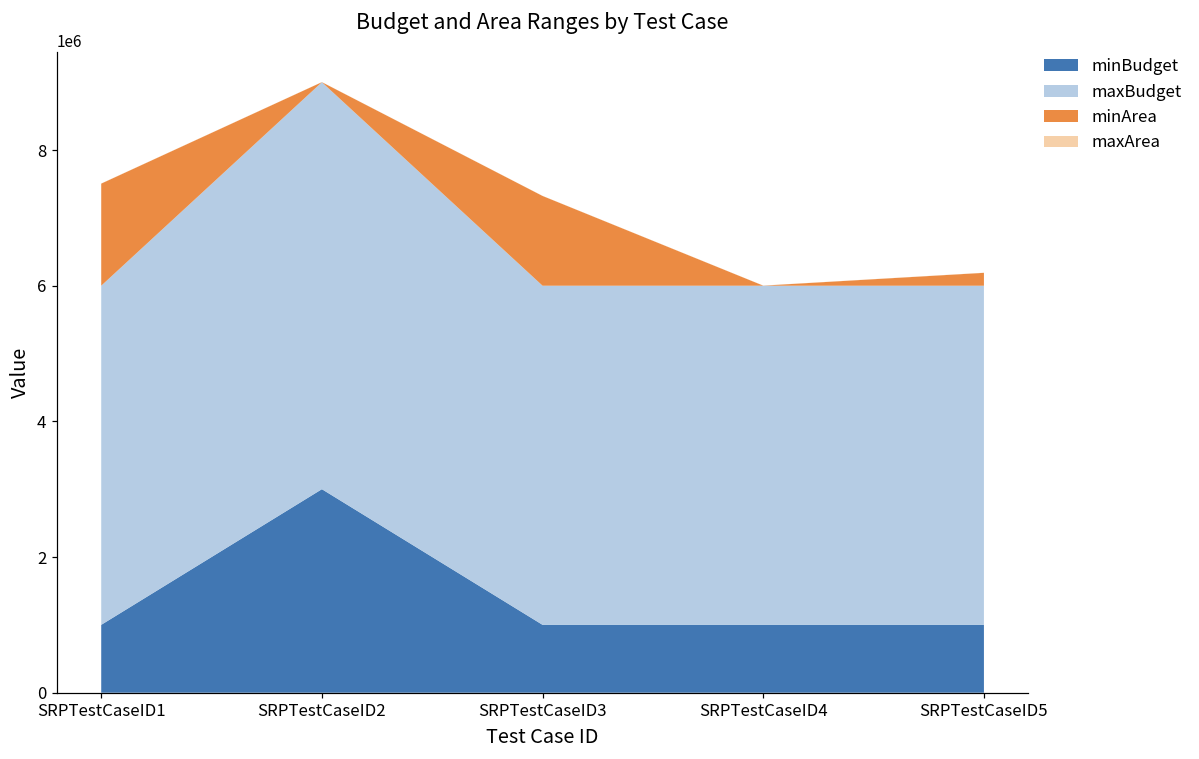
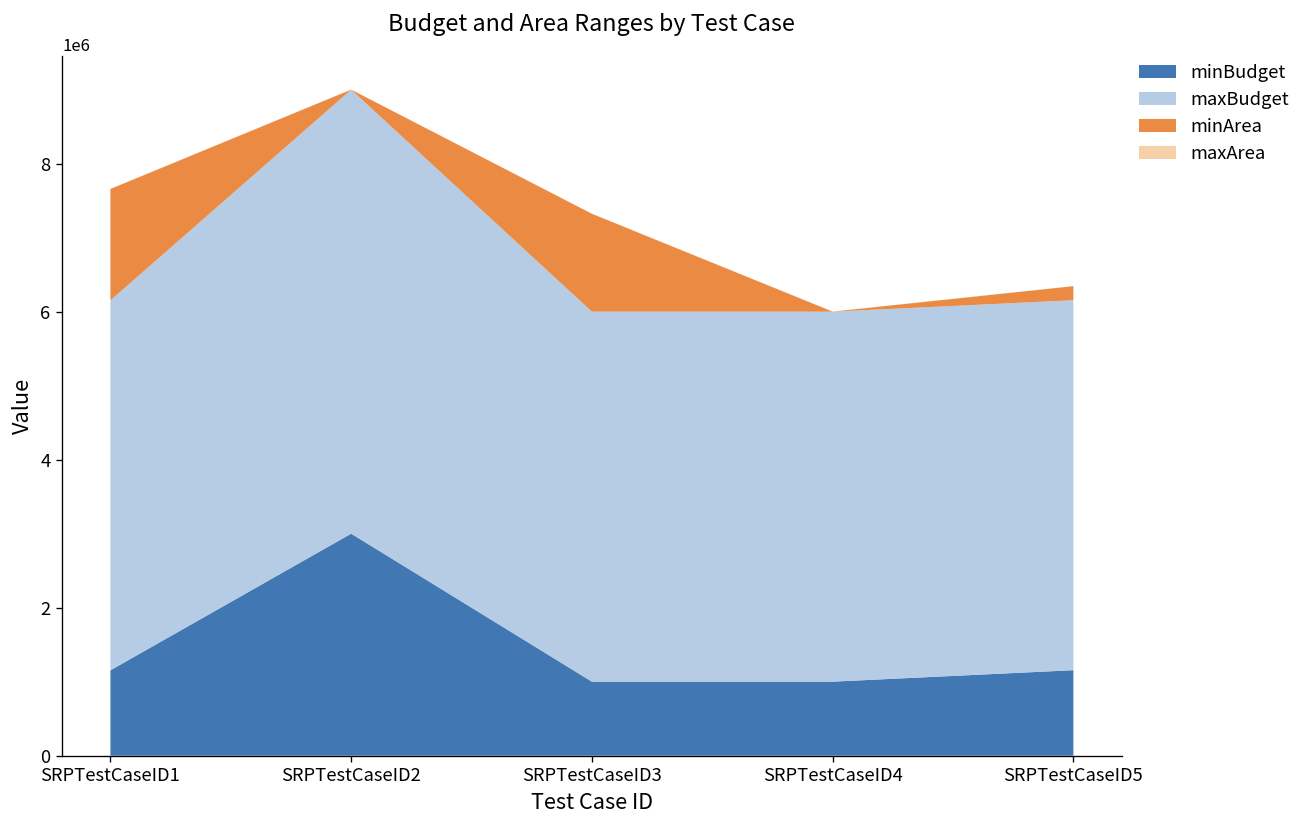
  {
    "minBudget": {
-     "SRPTestCaseID1": 1000000,
+     "SRPTestCaseID1": 1200000,
      "SRPTestCaseID2": 3000000,
      "SRPTestCaseID3": 1000000,
      "SRPTestCaseID4": 1000000,
-     "SRPTestCaseID5": 1000000
+     "SRPTestCaseID5": 1200000
    },
    "maxBudget": {
      "SRPTestCaseID1": 5000000,
      "SRPTestCaseID3": 5000000,
      "SRPTestCaseID5": 5000000
    },
    "maxArea": {
      "SRPTestCaseID1": 1500000,
      "SRPTestCaseID3": 1300000,
      "SRPTestCaseID5": 200000
    }
  }
